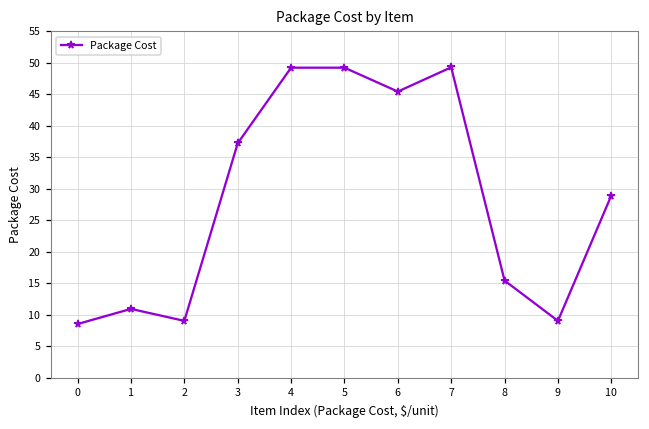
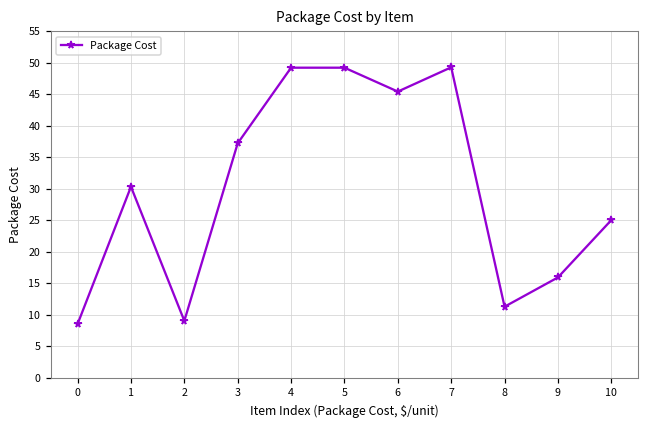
  {
    "0": 9,
-   "1": 11,
+   "1": 30,
    "2": 9,
    "3": 37,
    "4": 49,
    "5": 49,
    "6": 45,
    "7": 49,
-   "8": 15,
-   "9": 9,
-   "10": 29
+   "8": 11,
+   "9": 16,
+   "10": 25
  }
